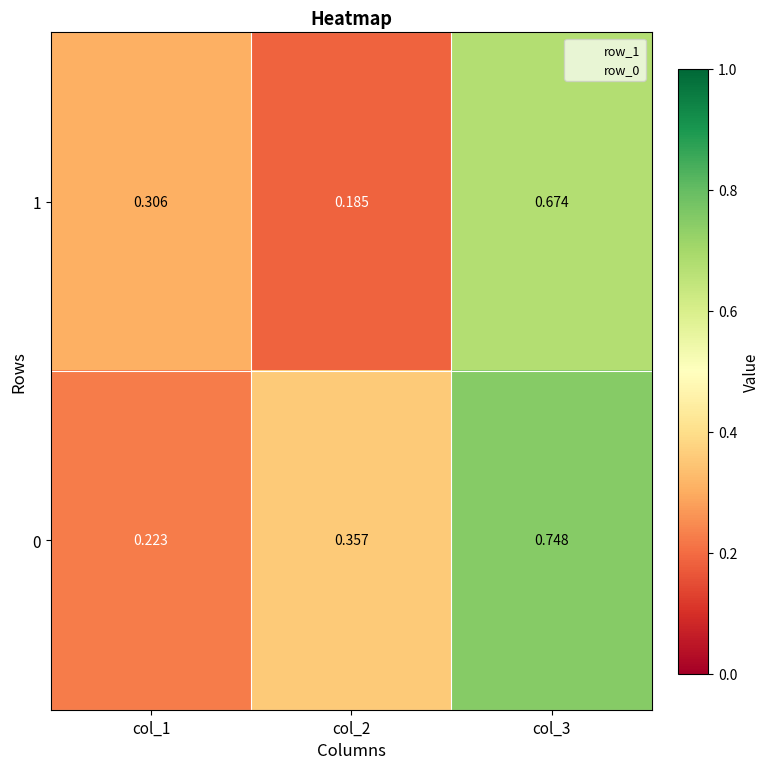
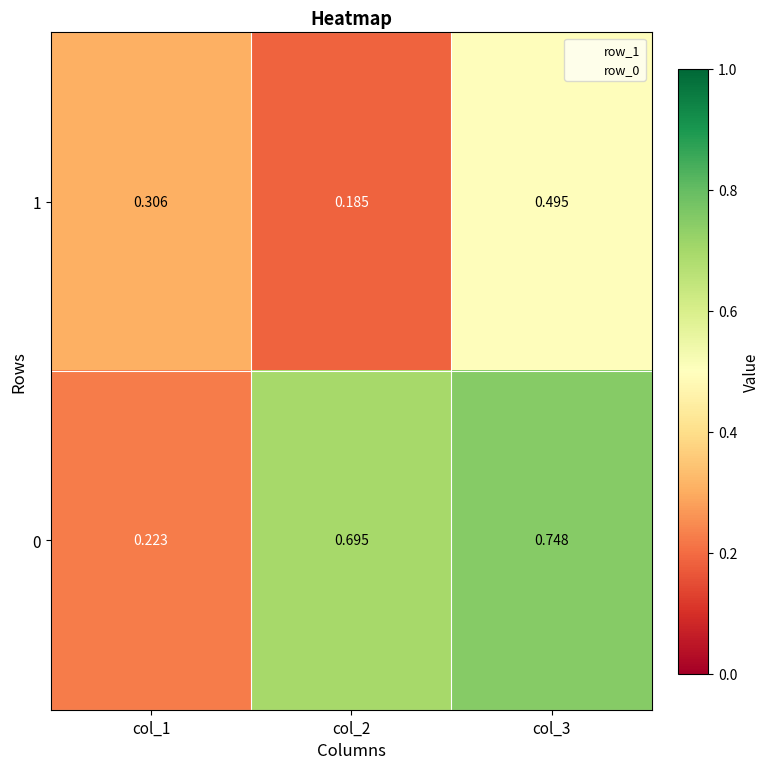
  {
    "1": {
      "col_1": 0.306,
      "col_2": 0.185,
-     "col_3": 0.674
+     "col_3": 0.495
    },
    "0": {
      "col_1": 0.223,
-     "col_2": 0.357,
+     "col_2": 0.695,
      "col_3": 0.748
    }
  }
